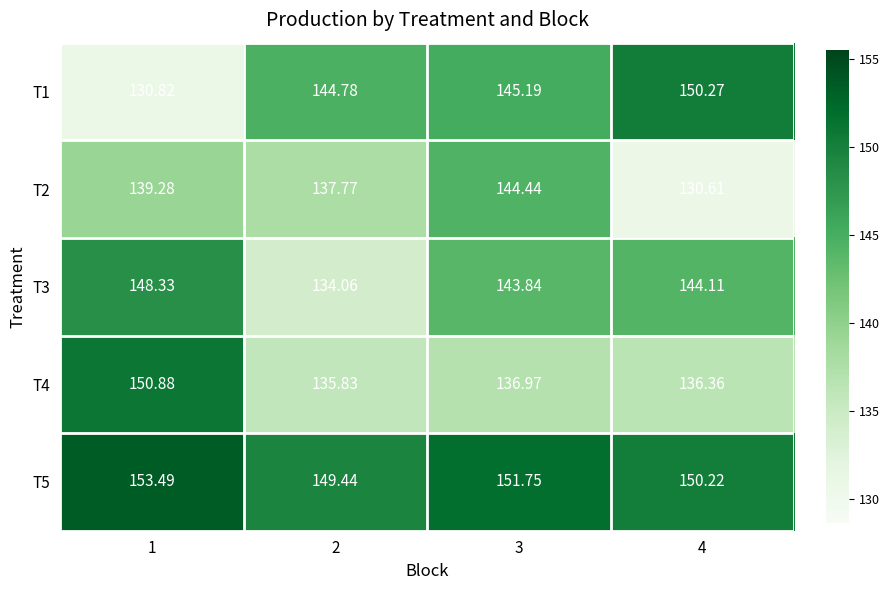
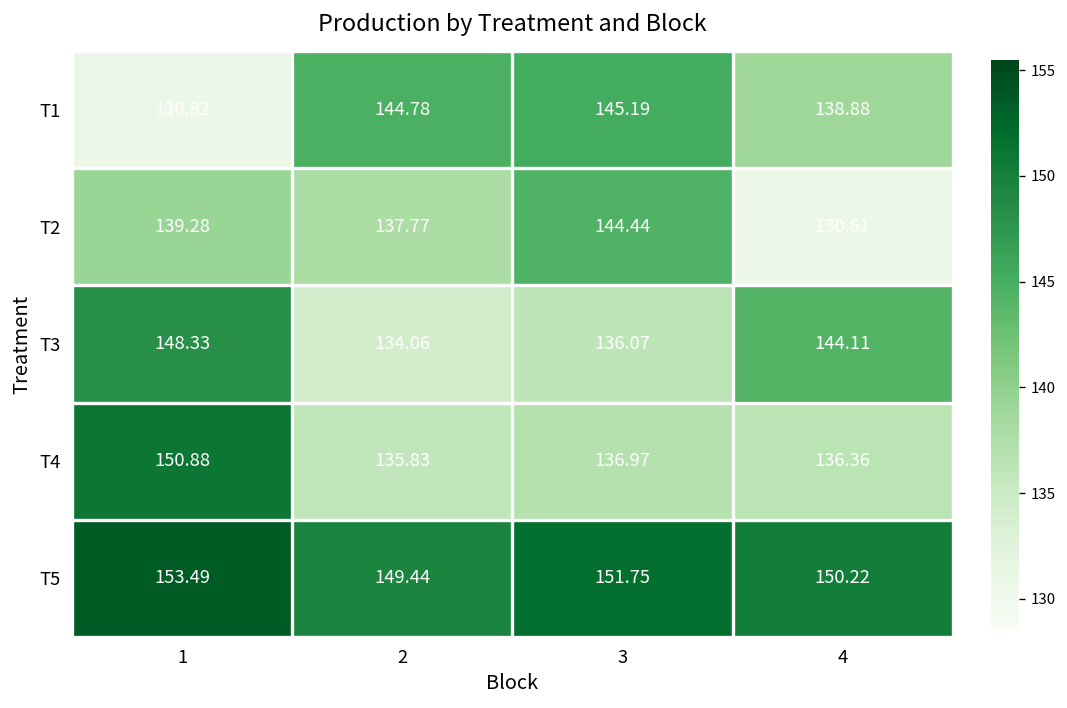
  {
    "T1": {
      "2": 144.78,
      "3": 145.19,
-     "4": 150.27
+     "4": 138.88
    },
    "T2": {
      "1": 139.28,
      "2": 137.77,
      "3": 144.44
    },
    "T3": {
      "1": 148.33,
      "2": 134.06,
-     "3": 143.84,
+     "3": 136.07,
      "4": 144.11
    },
    "T4": {
      "1": 150.88,
      "2": 135.83,
      "3": 136.97,
      "4": 136.36
    },
    "T5": {
      "1": 153.49,
      "2": 149.44,
      "3": 151.75,
      "4": 150.22
    }
  }
